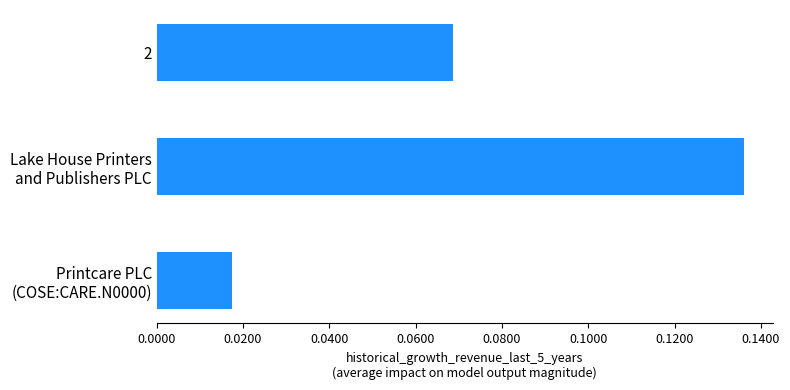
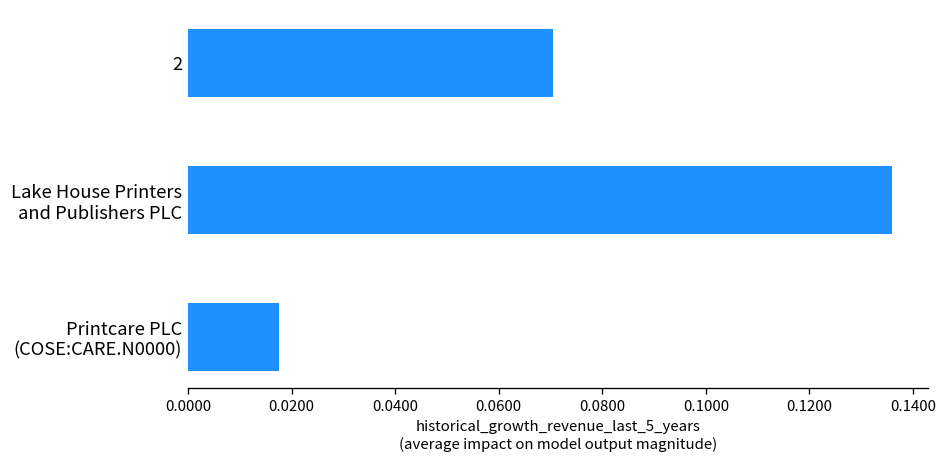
  {
-   "2": 0.069,
+   "2": 0.071,
    "Lake House Printers and Publishers PLC": 0.136,
    "Printcare PLC (COSE:CARE.N0000)": 0.018
  }
